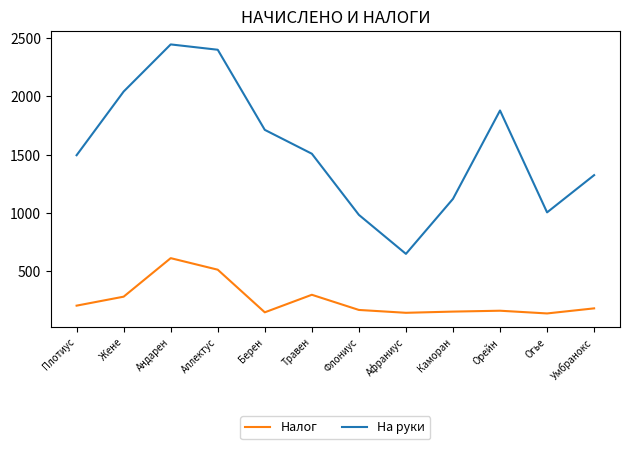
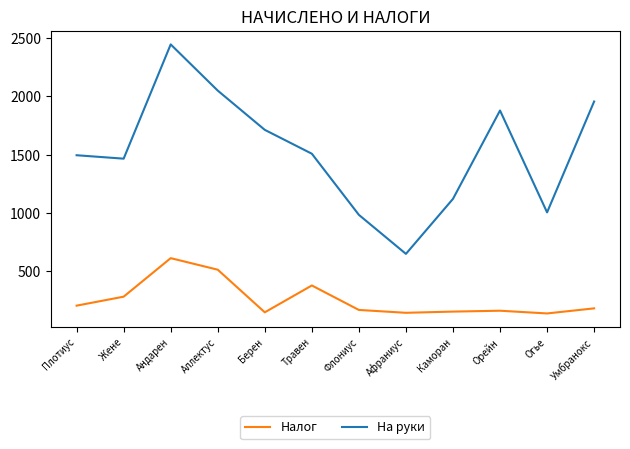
  {
    "Налог": {
      "Плотиус": 200,
      "Жене": 280,
      "Андарен": 610,
      "Аллектус": 510,
      "Берен": 150,
-     "Травен": 300,
+     "Травен": 380,
      "Флониус": 170,
      "Афраниус": 140,
      "Каморан": 150,
      "Орейн": 160,
      "Огье": 140,
      "Умбранокс": 180
    },
    "На руки": {
      "Плотиус": 1500,
-     "Жене": 2040,
+     "Жене": 1470,
      "Андарен": 2450,
-     "Аллектус": 2400,
+     "Аллектус": 2050,
      "Берен": 1710,
      "Травен": 1510,
      "Флониус": 980,
      "Афраниус": 650,
      "Каморан": 1120,
      "Орейн": 1880,
      "Огье": 1000,
-     "Умбранокс": 1320
+     "Умбранокс": 1960
    }
  }
